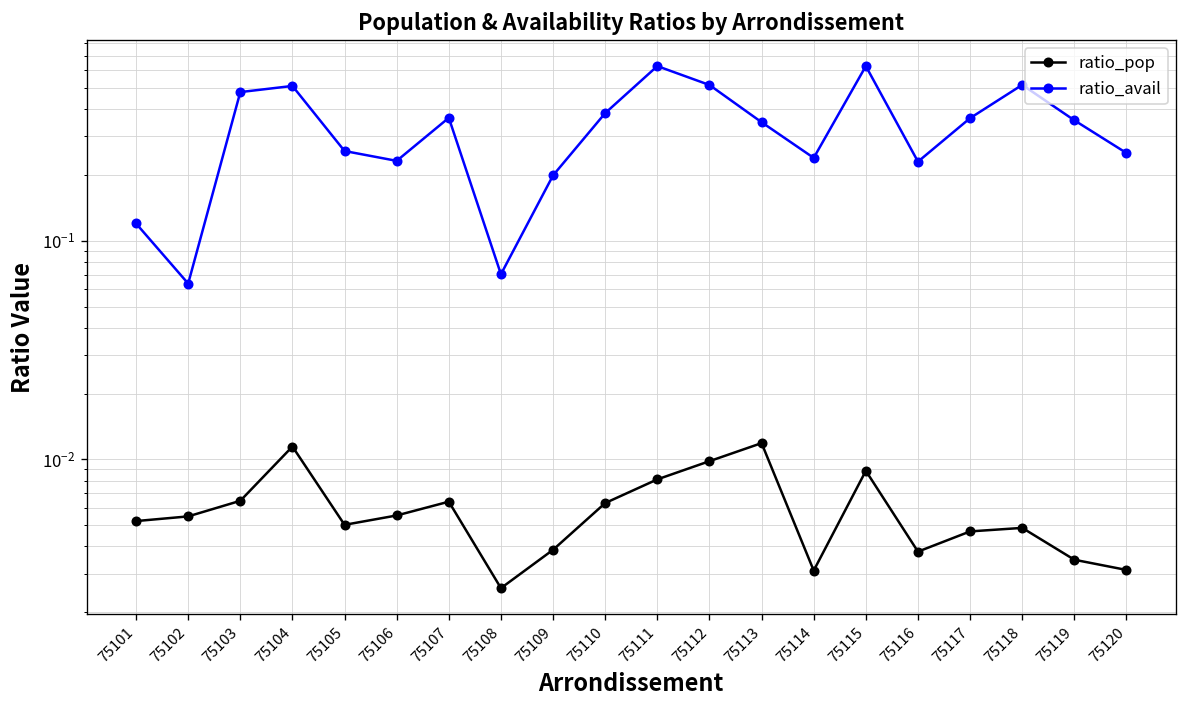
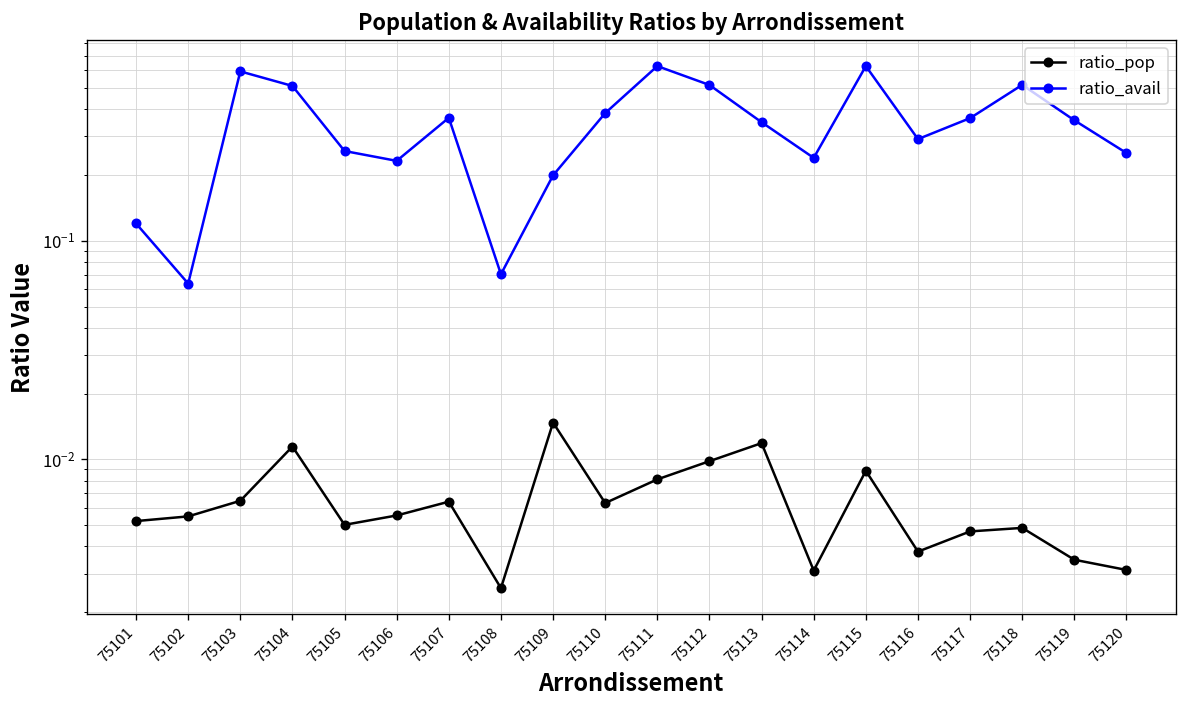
  {
    "ratio_pop": {
      "75101": 0.0052,
      "75102": 0.0055,
      "75103": 0.0065,
      "75104": 0.011,
      "75105": 0.0050,
      "75106": 0.0055,
      "75107": 0.0064,
      "75108": 0.0026,
-     "75109": 0.0039,
+     "75109": 0.015,
      "75110": 0.0063,
      "75111": 0.008,
      "75112": 0.010,
      "75113": 0.012,
      "75114": 0.0031,
      "75115": 0.009,
      "75116": 0.0038,
      "75117": 0.0047,
      "75118": 0.0049,
      "75119": 0.0035,
      "75120": 0.0031
    },
    "ratio_avail": {
      "75101": 0.12,
      "75102": 0.064,
-     "75103": 0.48,
+     "75103": 0.59,
      "75104": 0.51,
      "75105": 0.26,
      "75106": 0.23,
      "75107": 0.36,
      "75108": 0.07,
      "75109": 0.20,
      "75110": 0.38,
      "75111": 0.63,
      "75112": 0.51,
      "75113": 0.35,
      "75114": 0.24,
      "75115": 0.63,
-     "75116": 0.23,
+     "75116": 0.29,
      "75117": 0.36,
      "75118": 0.52,
      "75119": 0.35,
      "75120": 0.25
    }
  }
